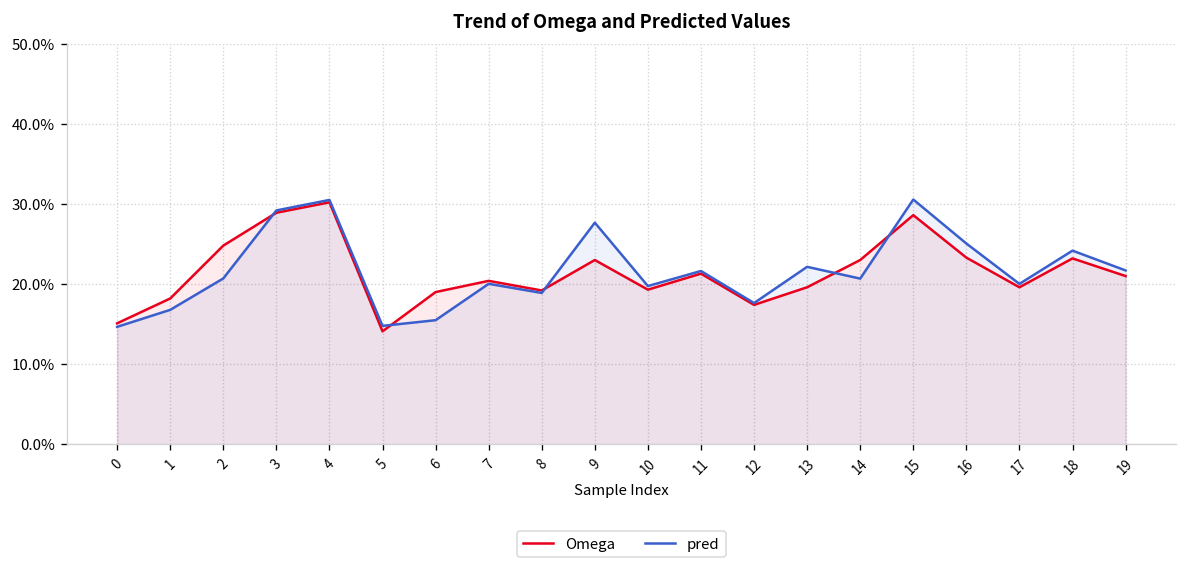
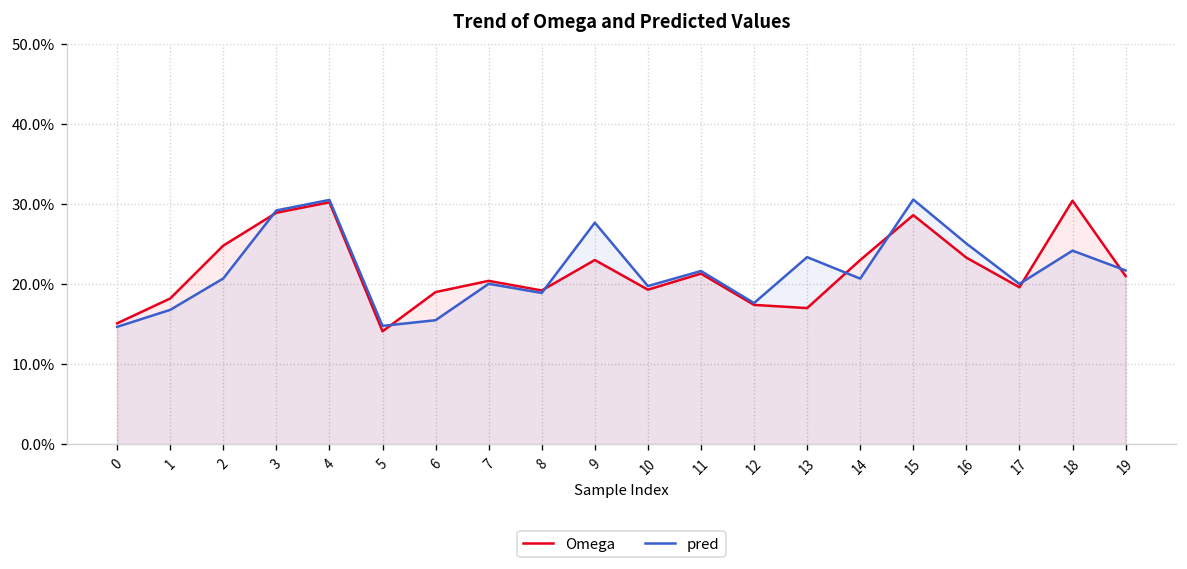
  {
    "Omega": {
      "0": "15%",
      "1": "18%",
      "2": "25%",
      "5": "14%",
      "6": "19%",
      "9": "23%",
      "10": "19%",
-     "13": "20%",
+     "13": "17%",
      "14": "23%",
      "15": "29%",
      "16": "23%",
      "17": "20%",
-     "18": "23%",
+     "18": "30%",
      "19": "21%"
    },
    "pred": {
      "0": "15%",
      "1": "17%",
      "2": "21%",
      "5": "15%",
      "6": "15%",
      "9": "28%",
      "10": "20%",
-     "13": "22%",
+     "13": "23%",
      "14": "21%",
      "15": "31%",
      "16": "25%",
      "17": "20%",
      "18": "24%",
      "19": "22%"
    }
  }
